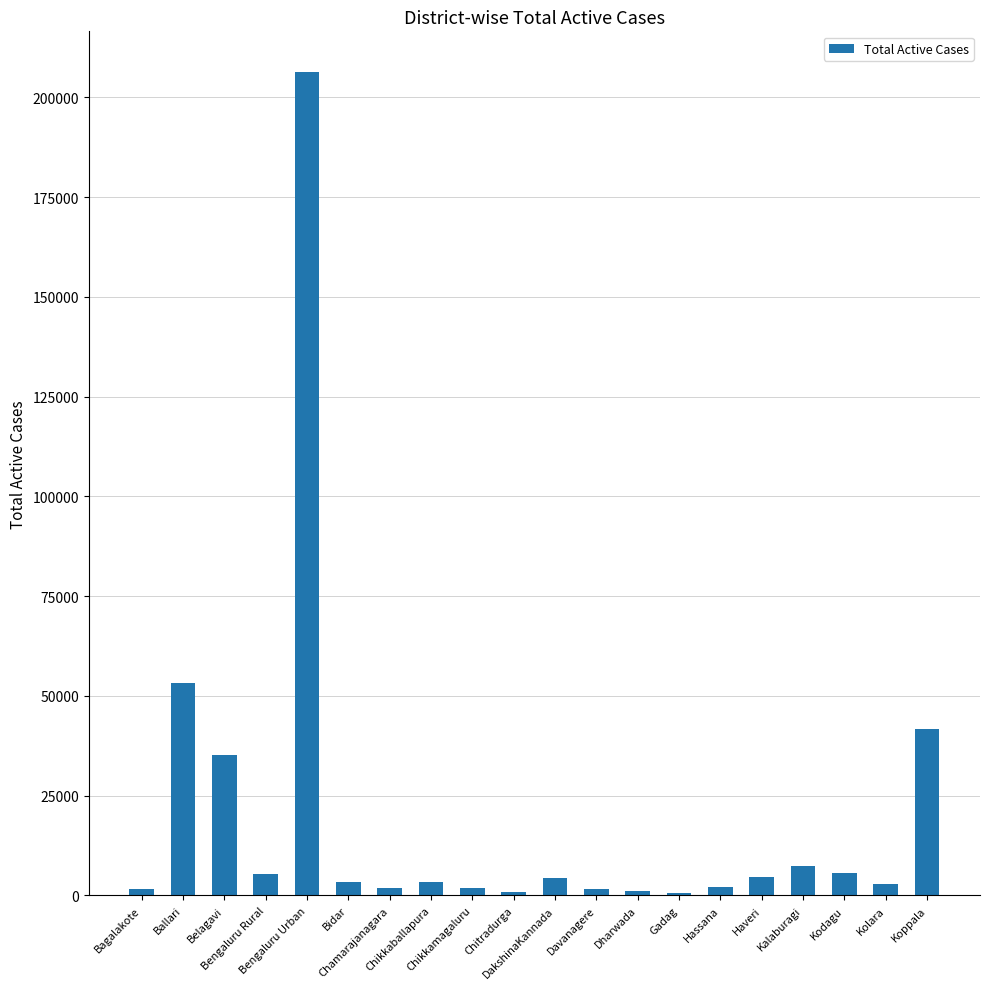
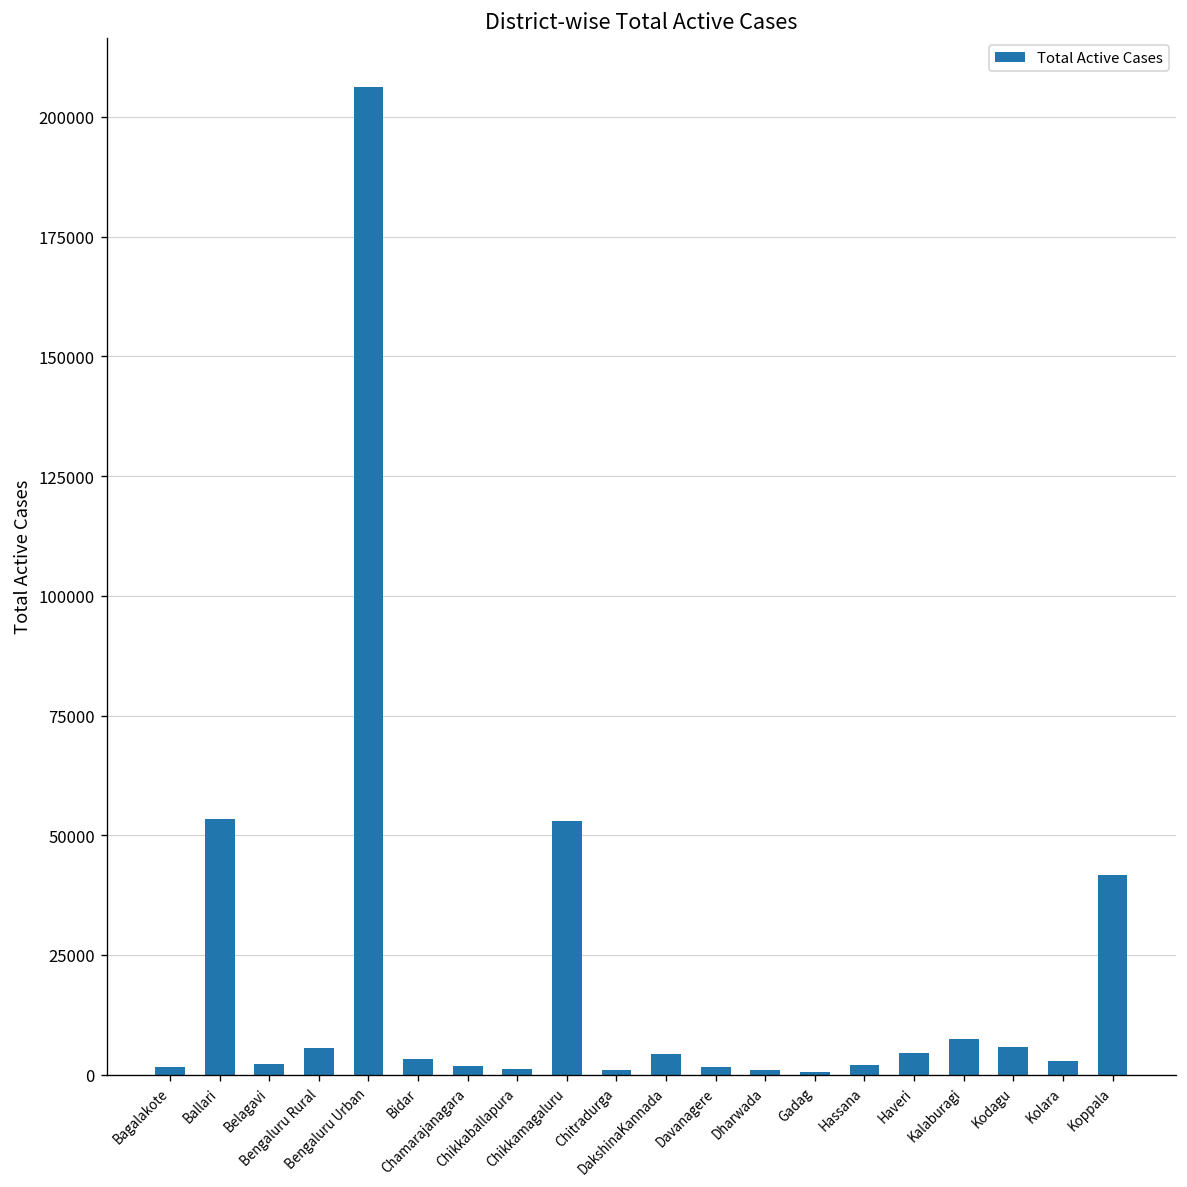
  {
    "Bagalakote": 2000,
    "Ballari": 53000,
-   "Belagavi": 35000,
+   "Belagavi": 2000,
    "Bengaluru Rural": 5000,
    "Bengaluru Urban": 206000,
    "Bidar": 3000,
    "Chamarajanagara": 2000,
-   "Chikkaballapura": 3000,
-   "Chikkamagaluru": 2000,
+   "Chikkaballapura": 1000,
+   "Chikkamagaluru": 53000,
    "Chitradurga": 1000,
    "DakshinaKannada": 4000,
    "Davanagere": 2000,
    "Dharwada": 1000,
    "Hassana": 2000,
    "Haveri": 5000,
    "Kalaburagi": 7000,
    "Kodagu": 6000,
    "Kolara": 3000,
    "Koppala": 42000
  }
